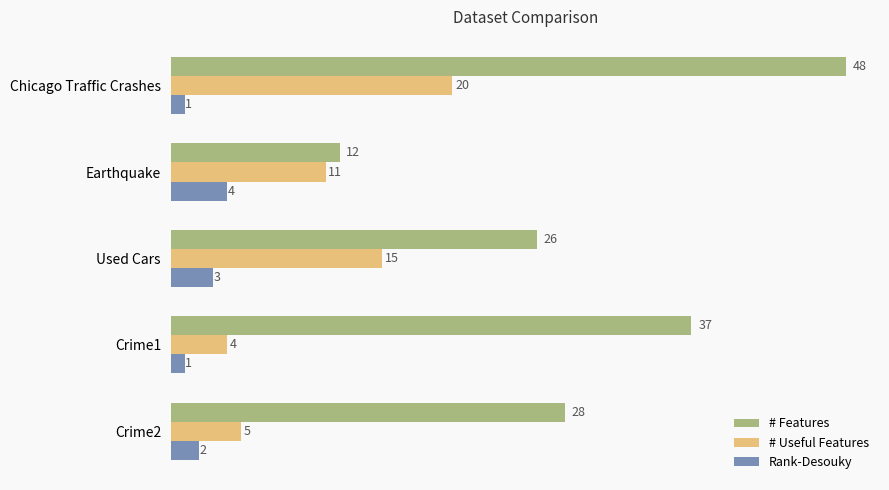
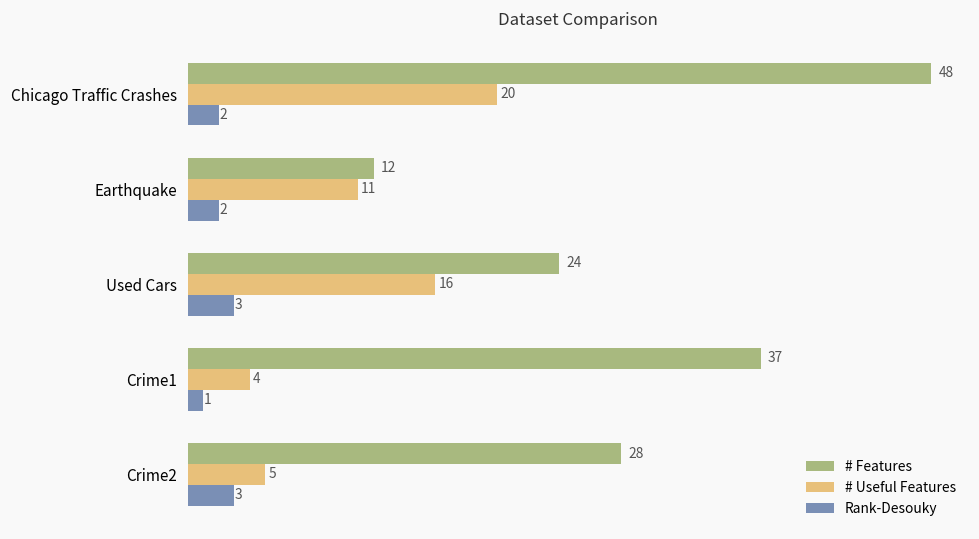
  {
    "# Features": {
      "Chicago Traffic Crashes": 48,
      "Earthquake": 12,
-     "Used Cars": 26,
+     "Used Cars": 24,
      "Crime1": 37,
      "Crime2": 28
    },
    "# Useful Features": {
      "Chicago Traffic Crashes": 20,
      "Earthquake": 11,
-     "Used Cars": 15,
+     "Used Cars": 16,
      "Crime1": 4,
      "Crime2": 5
    },
    "Rank-Desouky": {
-     "Chicago Traffic Crashes": 1,
-     "Earthquake": 4,
+     "Chicago Traffic Crashes": 2,
+     "Earthquake": 2,
      "Used Cars": 3,
      "Crime1": 1,
-     "Crime2": 2
+     "Crime2": 3
    }
  }
